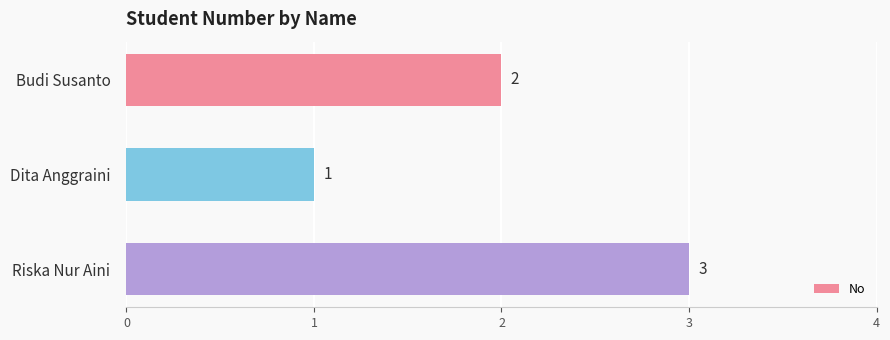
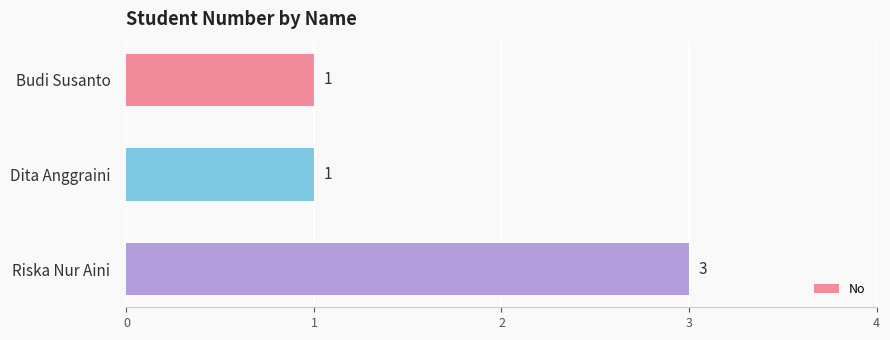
  {
-   "Budi Susanto": 2,
+   "Budi Susanto": 1,
    "Dita Anggraini": 1,
    "Riska Nur Aini": 3
  }
